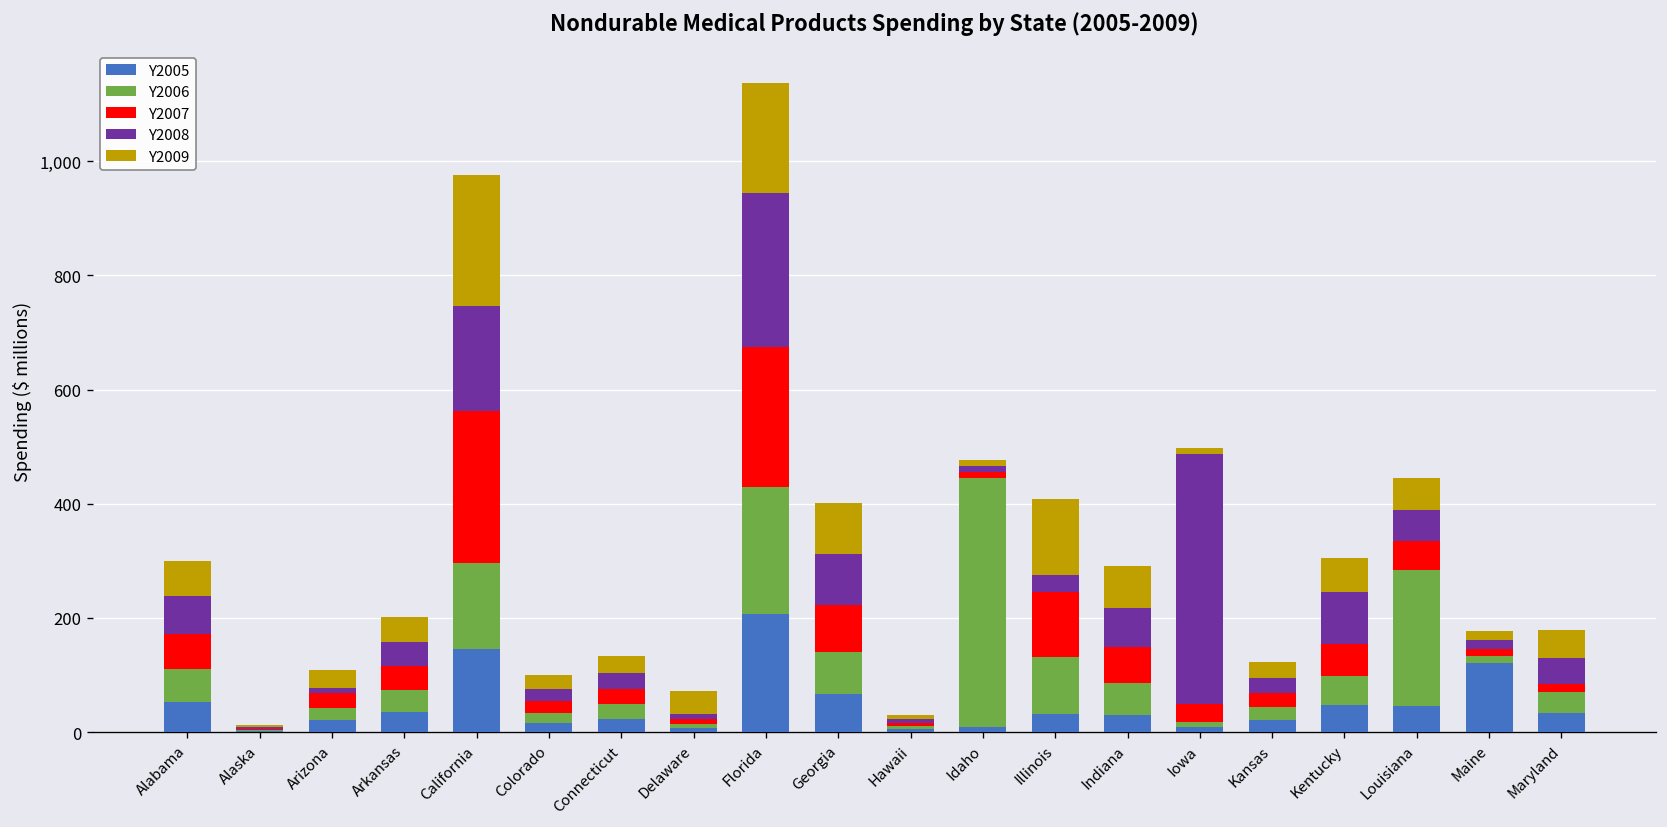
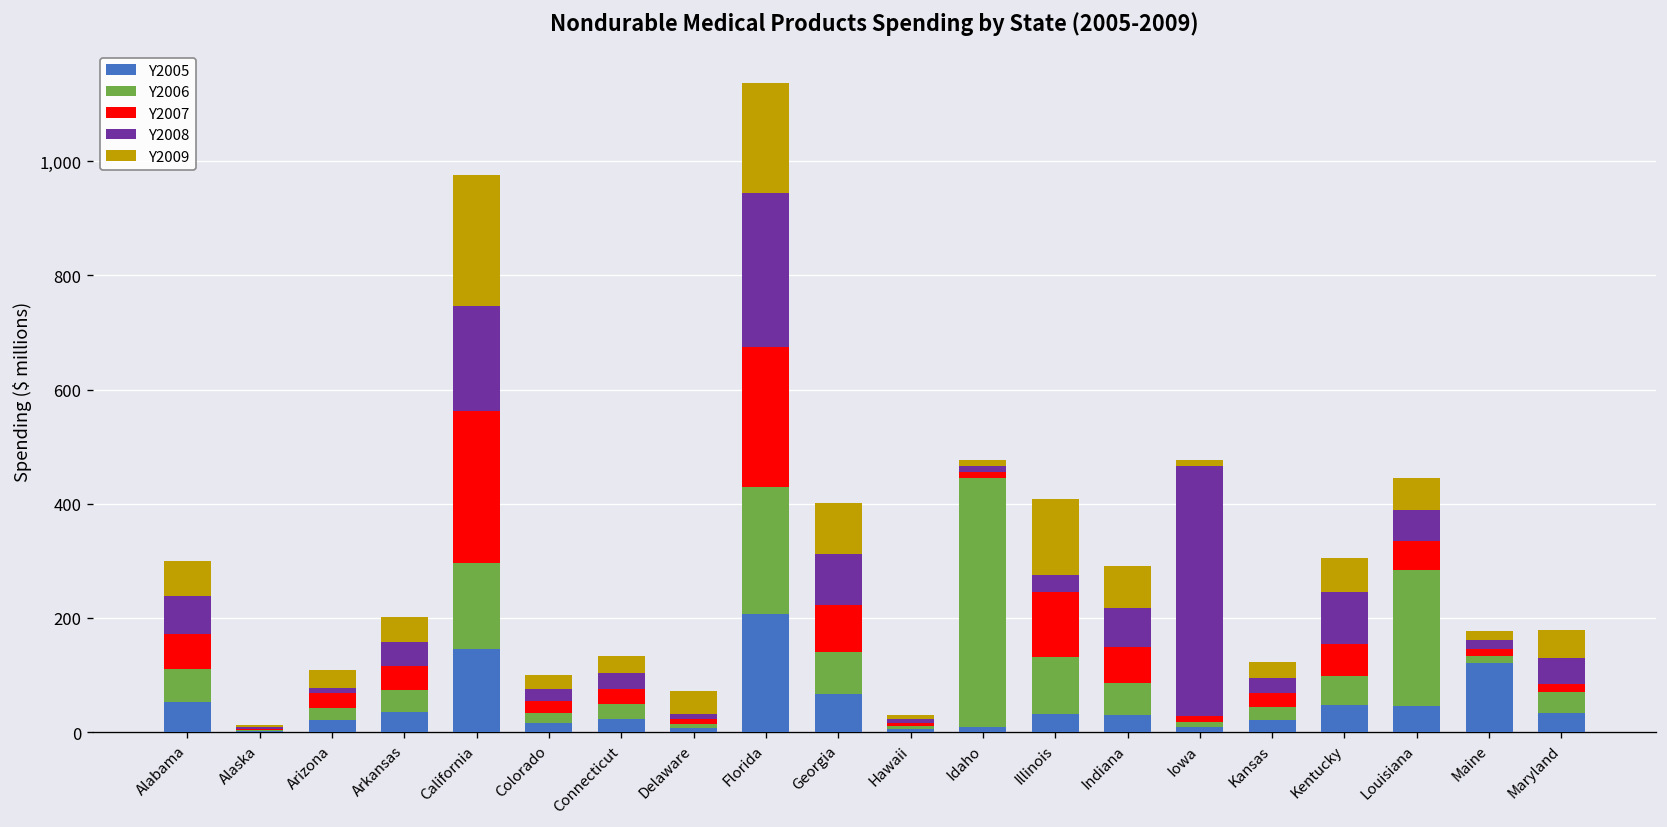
  {
    "Y2005": {
      "Alabama": 50,
      "Arizona": 20,
      "Arkansas": 40,
      "California": 150,
      "Colorado": 20,
      "Connecticut": 20,
      "Delaware": 10,
      "Florida": 210,
      "Georgia": 70,
      "Idaho": 10,
      "Illinois": 30,
      "Indiana": 30,
      "Iowa": 10,
      "Kansas": 20,
      "Kentucky": 50,
      "Louisiana": 50,
      "Maine": 120,
      "Maryland": 30
    },
    "Y2006": {
      "Alabama": 60,
      "Arizona": 20,
      "Arkansas": 40,
      "California": 150,
      "Colorado": 20,
      "Connecticut": 20,
      "Delaware": 10,
      "Florida": 220,
      "Georgia": 70,
      "Hawaii": 10,
      "Idaho": 440,
      "Illinois": 100,
      "Indiana": 60,
      "Iowa": 10,
      "Kansas": 20,
      "Kentucky": 50,
      "Louisiana": 240,
      "Maine": 10,
      "Maryland": 40
    },
    "Y2007": {
      "Alabama": 60,
      "Arizona": 20,
      "Arkansas": 40,
      "California": 270,
      "Colorado": 20,
      "Connecticut": 30,
      "Delaware": 10,
      "Florida": 250,
      "Georgia": 80,
      "Hawaii": 10,
      "Idaho": 10,
      "Illinois": 110,
      "Indiana": 60,
-     "Iowa": 30,
+     "Iowa": 10,
      "Kansas": 20,
      "Kentucky": 60,
      "Louisiana": 50,
      "Maine": 10,
      "Maryland": 20
    },
    "Y2008": {
      "Alabama": 70,
      "Arizona": 10,
      "Arkansas": 40,
      "California": 180,
      "Colorado": 20,
      "Connecticut": 30,
      "Delaware": 10,
      "Florida": 270,
      "Georgia": 90,
      "Hawaii": 10,
      "Idaho": 10,
      "Illinois": 30,
      "Indiana": 70,
      "Iowa": 440,
      "Kansas": 30,
      "Kentucky": 90,
      "Louisiana": 50,
      "Maine": 10,
      "Maryland": 40
    },
    "Y2009": {
      "Alabama": 60,
      "Arizona": 30,
      "Arkansas": 40,
      "California": 230,
      "Colorado": 20,
      "Connecticut": 30,
      "Delaware": 40,
      "Florida": 190,
      "Georgia": 90,
      "Hawaii": 10,
      "Idaho": 10,
      "Illinois": 130,
      "Indiana": 70,
      "Iowa": 10,
      "Kansas": 30,
      "Kentucky": 60,
      "Louisiana": 60,
      "Maine": 20,
      "Maryland": 50
    }
  }
